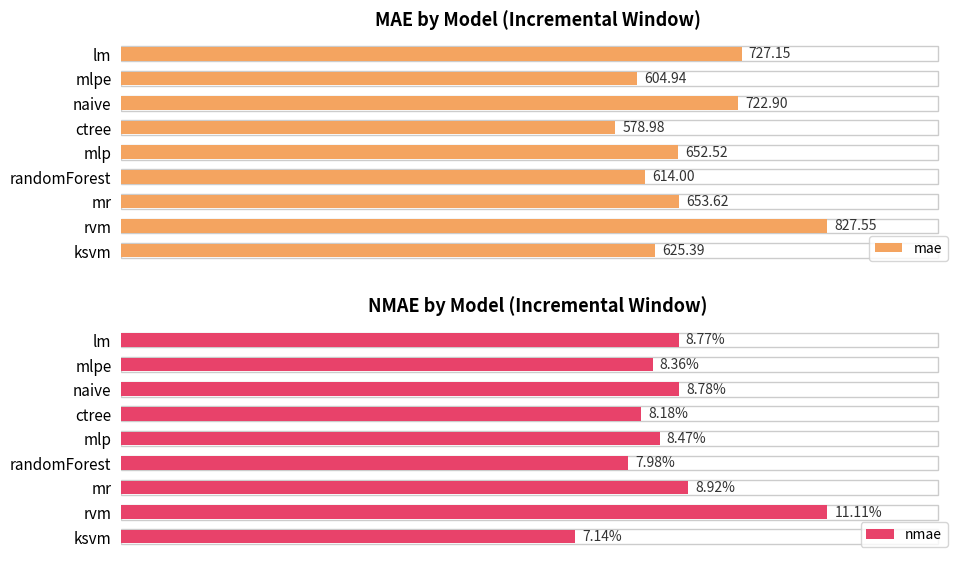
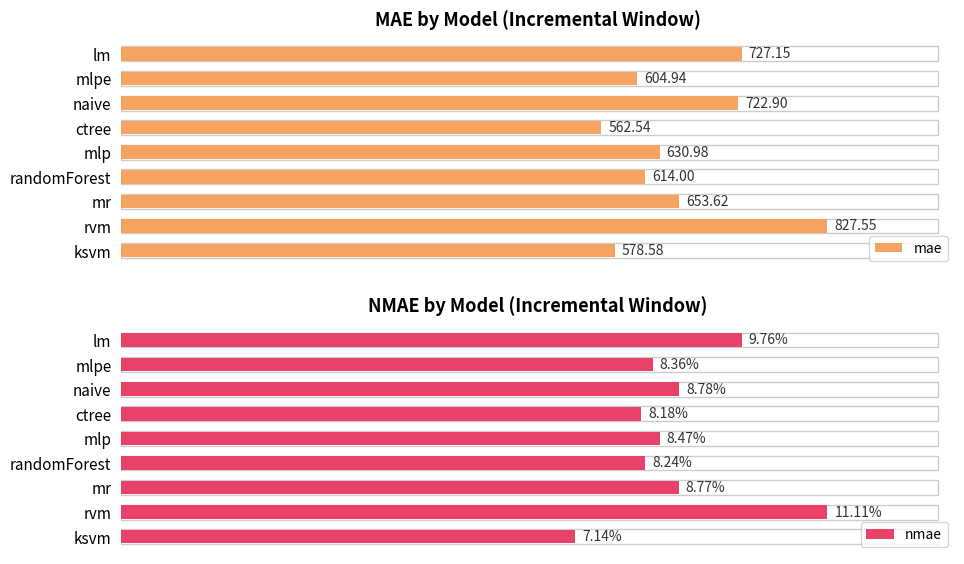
  {
    "MAE by Model (Incremental Window)": {
      "lm": "727.15",
      "mlpe": "604.94",
      "naive": "722.90",
-     "ctree": "578.98",
-     "mlp": "652.52",
+     "ctree": "562.54",
+     "mlp": "630.98",
      "randomForest": "614.00",
      "mr": "653.62",
      "rvm": "827.55",
-     "ksvm": "625.39"
+     "ksvm": "578.58"
    },
    "NMAE by Model (Incremental Window)": {
-     "lm": "8.77%",
+     "lm": "9.76%",
      "mlpe": "8.36%",
      "naive": "8.78%",
      "ctree": "8.18%",
      "mlp": "8.47%",
-     "randomForest": "7.98%",
-     "mr": "8.92%",
+     "randomForest": "8.24%",
+     "mr": "8.77%",
      "rvm": "11.11%",
      "ksvm": "7.14%"
    }
  }
